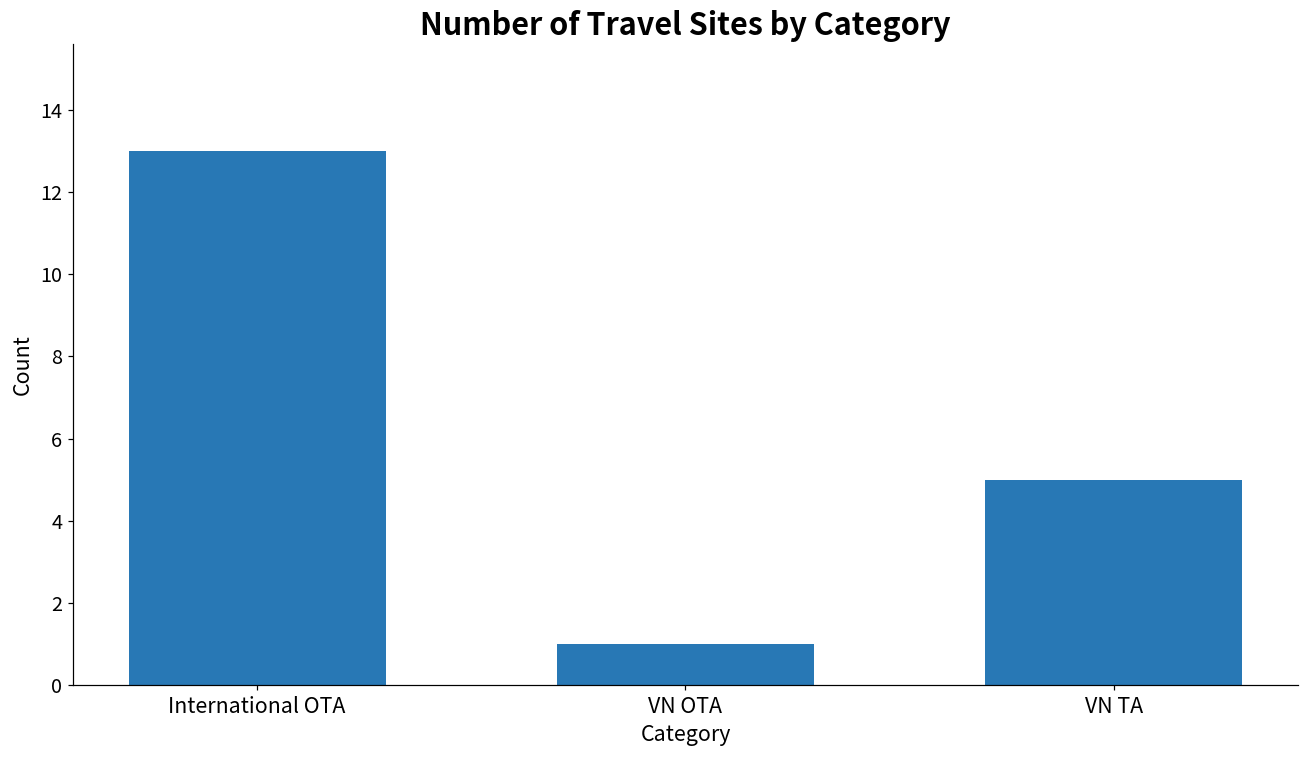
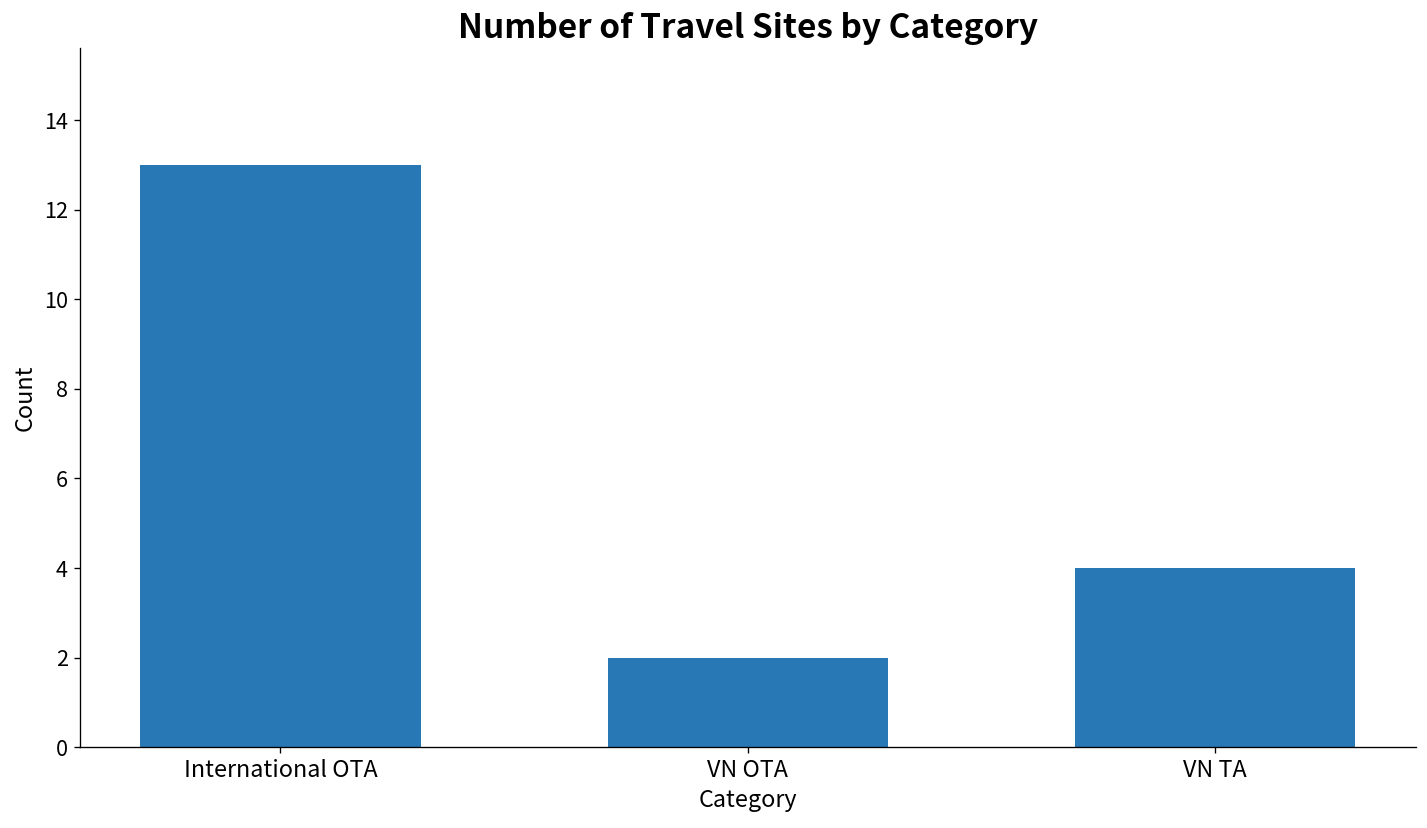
  {
    "International OTA": 13,
-   "VN OTA": 1,
-   "VN TA": 5
+   "VN OTA": 2,
+   "VN TA": 4
  }
